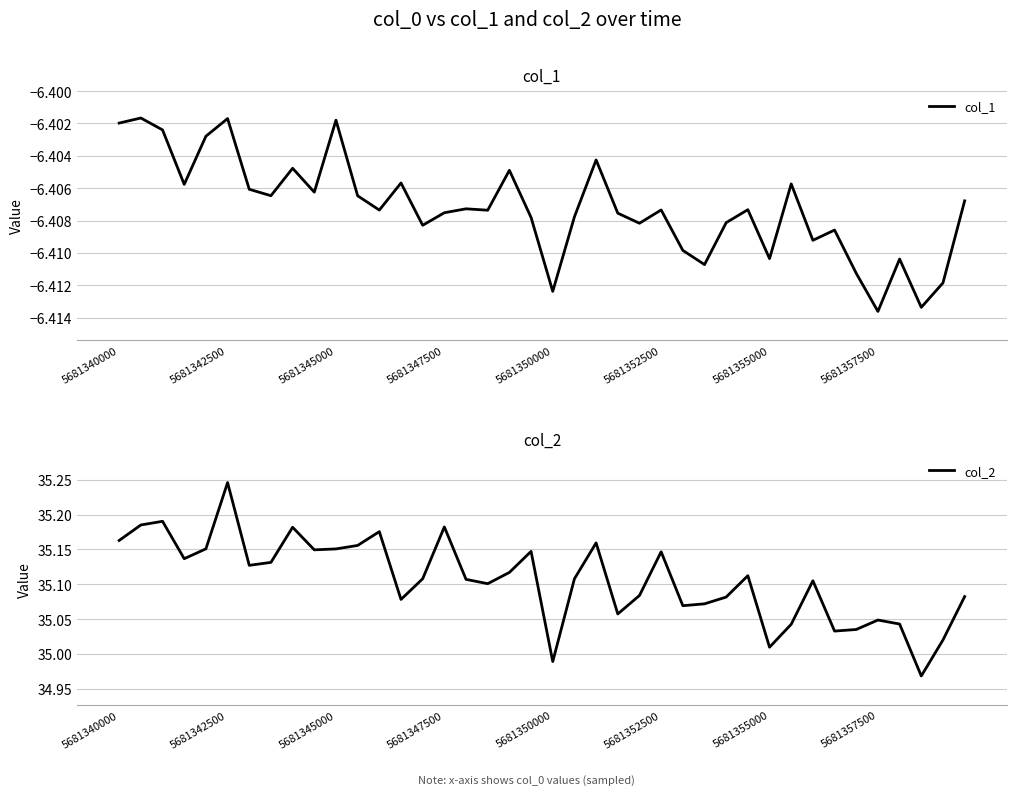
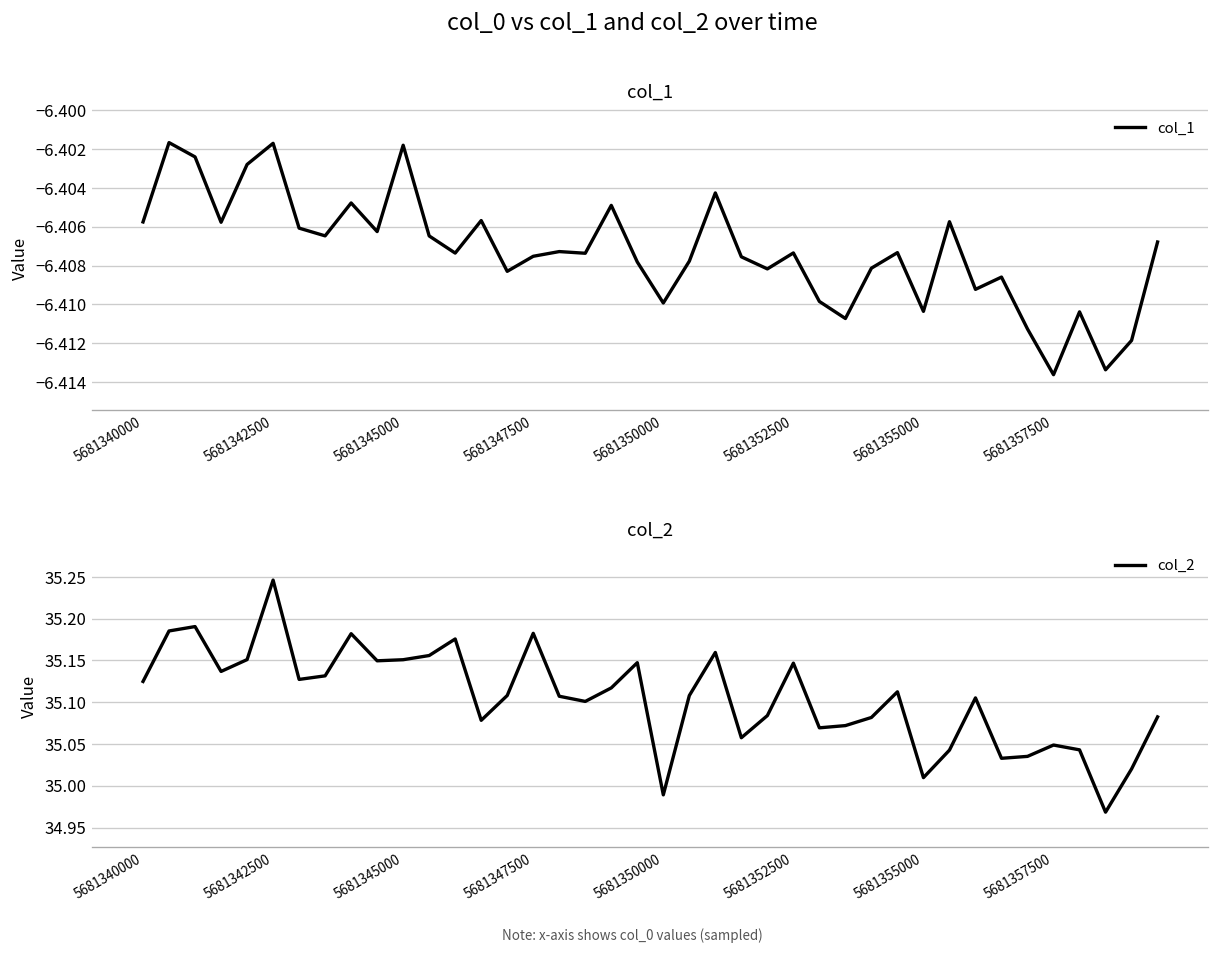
  {
    "col_1": {
-     "5681340000": -6.4020,
+     "5681340000": -6.4058,
      "5681342500": -6.4017,
      "5681345000": -6.4018,
      "5681347500": -6.4075,
-     "5681350000": -6.4124,
+     "5681350000": -6.4099,
      "5681352500": -6.4073,
      "5681355000": -6.4104,
      "5681357500": -6.4136
    },
    "col_2": {
-     "5681340000": 35.16,
+     "5681340000": 35.12,
      "5681342500": 35.25,
      "5681345000": 35.15,
      "5681347500": 35.18,
      "5681350000": 34.99,
      "5681352500": 35.15,
      "5681355000": 35.01,
      "5681357500": 35.05
    }
  }
